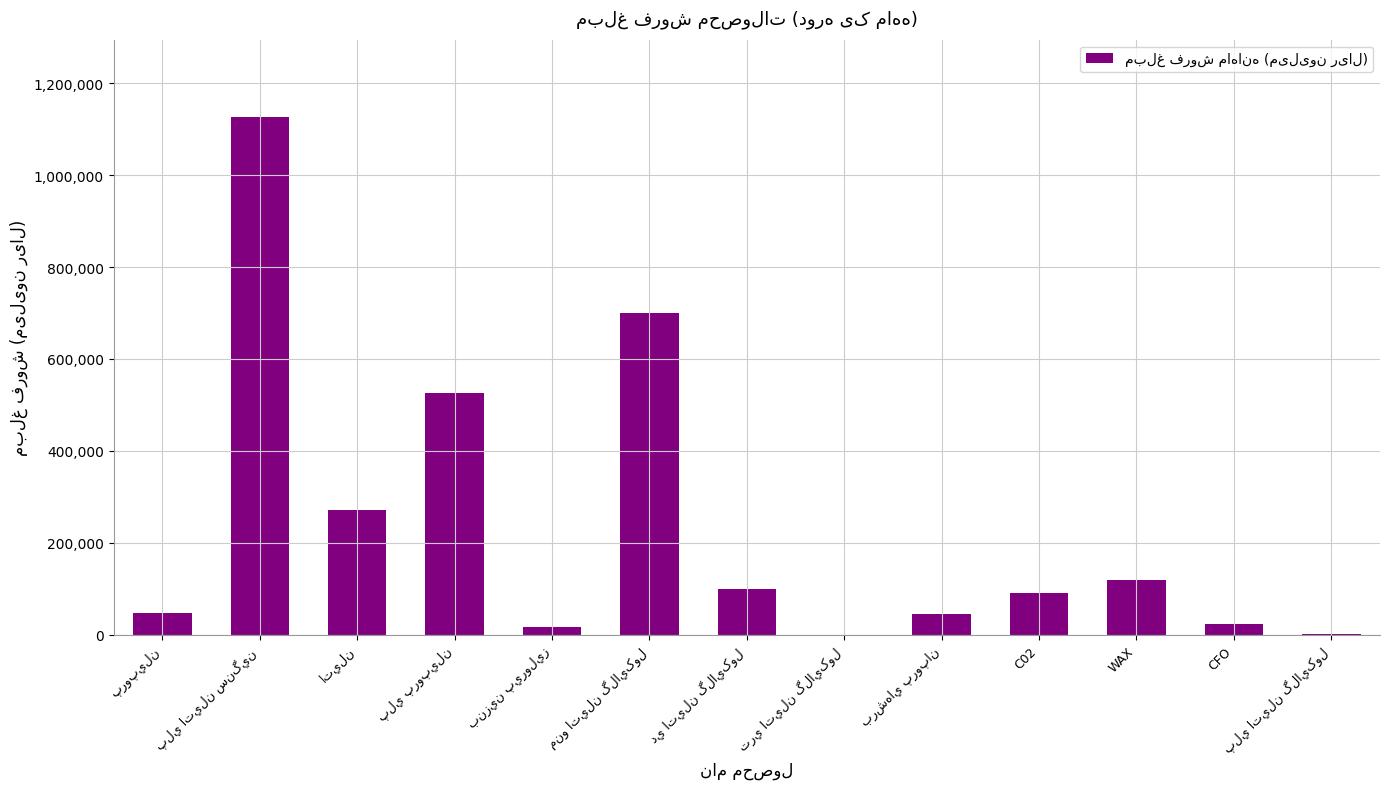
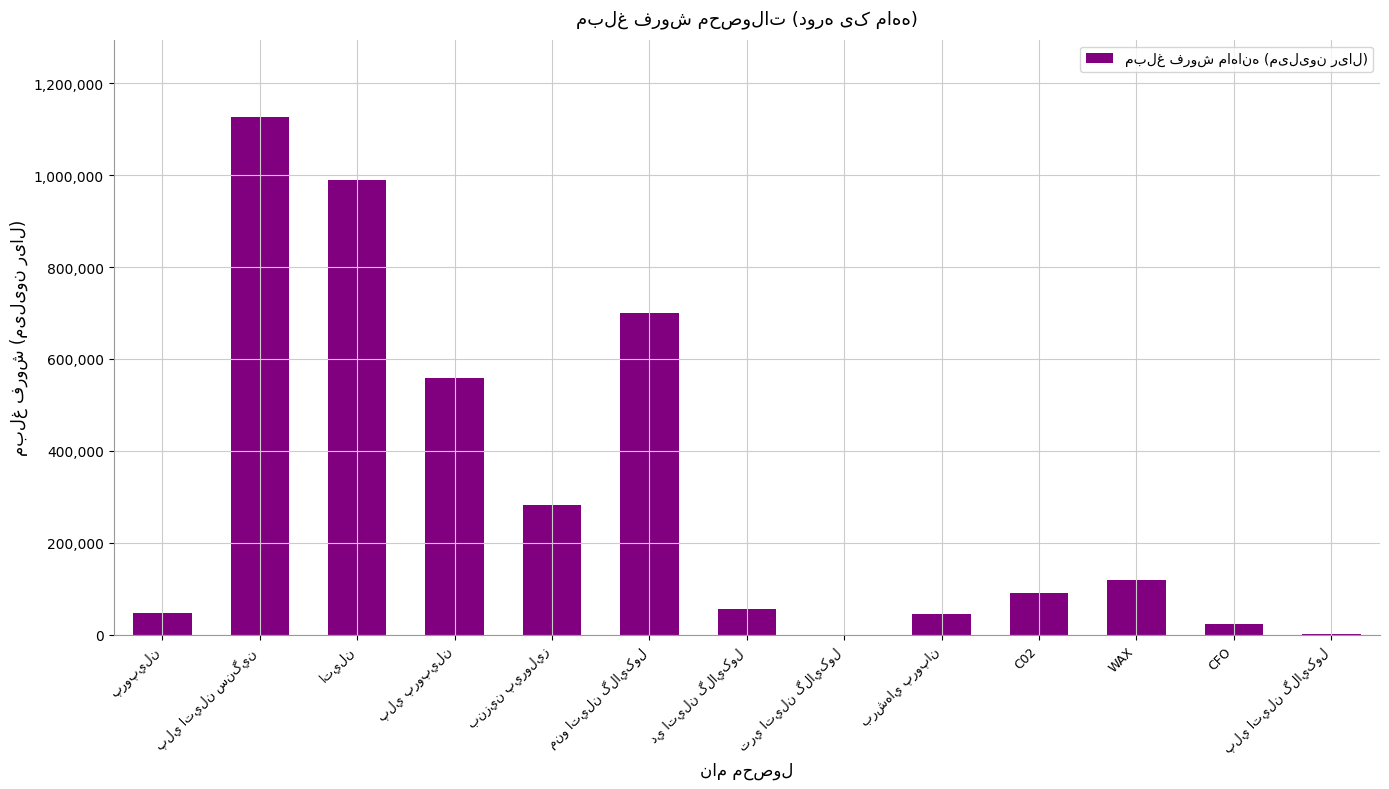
  {
    "پروپيلن": "50,000",
    "پلي اتيلن سنگين": "1,130,000",
-   "اتيلن": "270,000",
-   "پلي پروپيلن": "530,000",
-   "بنزين پيروليز": "20,000",
+   "اتيلن": "990,000",
+   "پلي پروپيلن": "560,000",
+   "بنزين پيروليز": "280,000",
    "منو اتيلن گلايکول": "700,000",
-   "دي اتيلن گلايکول": "100,000",
+   "دي اتيلن گلايکول": "60,000",
    "برشهاي پروپان": "40,000",
    "C02": "90,000",
    "WAX": "120,000",
    "CFO": "20,000"
  }
